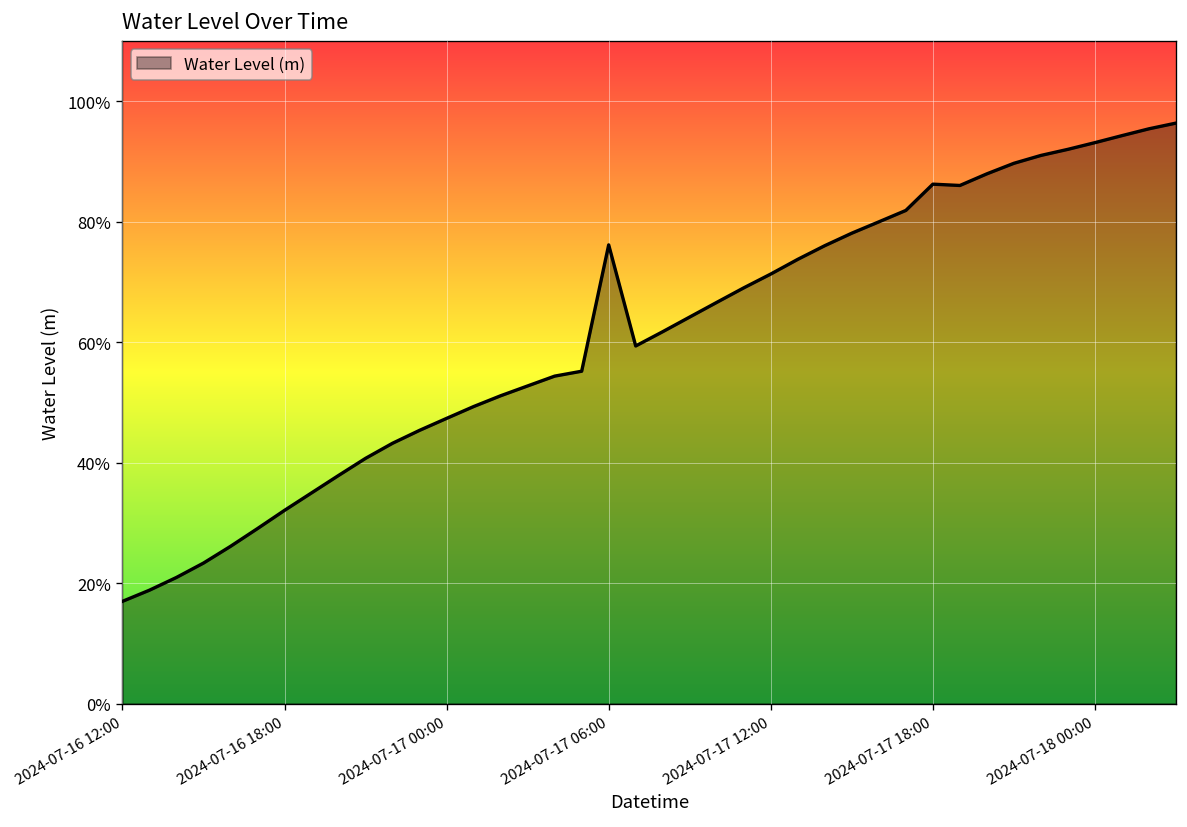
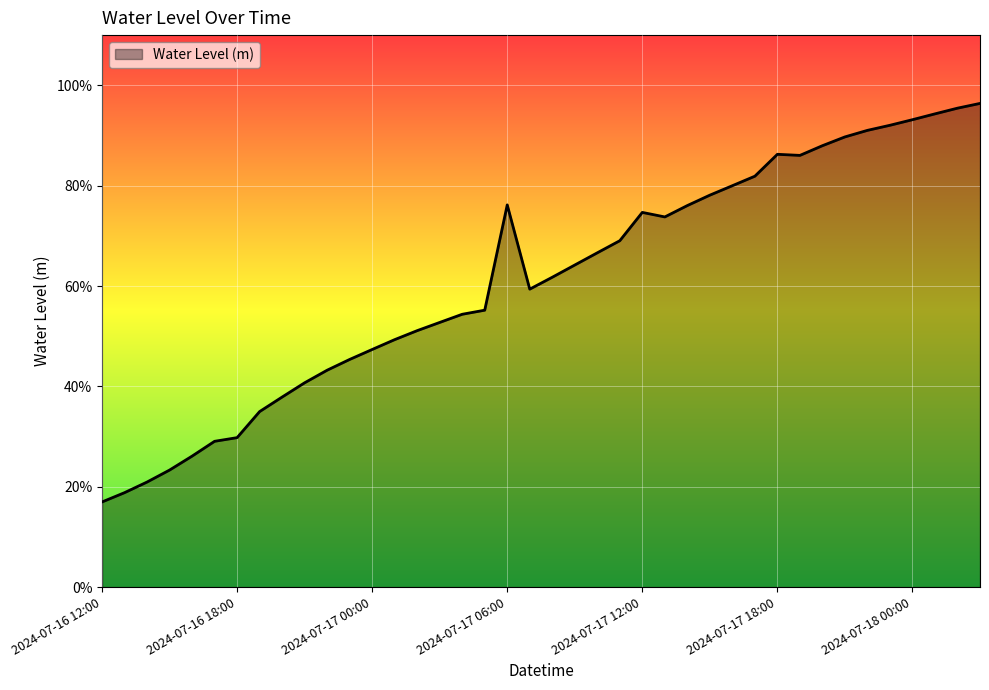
  {
    "2024-07-16 12:00": "17%",
-   "2024-07-16 18:00": "32%",
+   "2024-07-16 18:00": "30%",
    "2024-07-17 00:00": "47%",
    "2024-07-17 06:00": "76%",
-   "2024-07-17 12:00": "71%",
+   "2024-07-17 12:00": "75%",
    "2024-07-17 18:00": "86%",
    "2024-07-18 00:00": "93%"
  }
